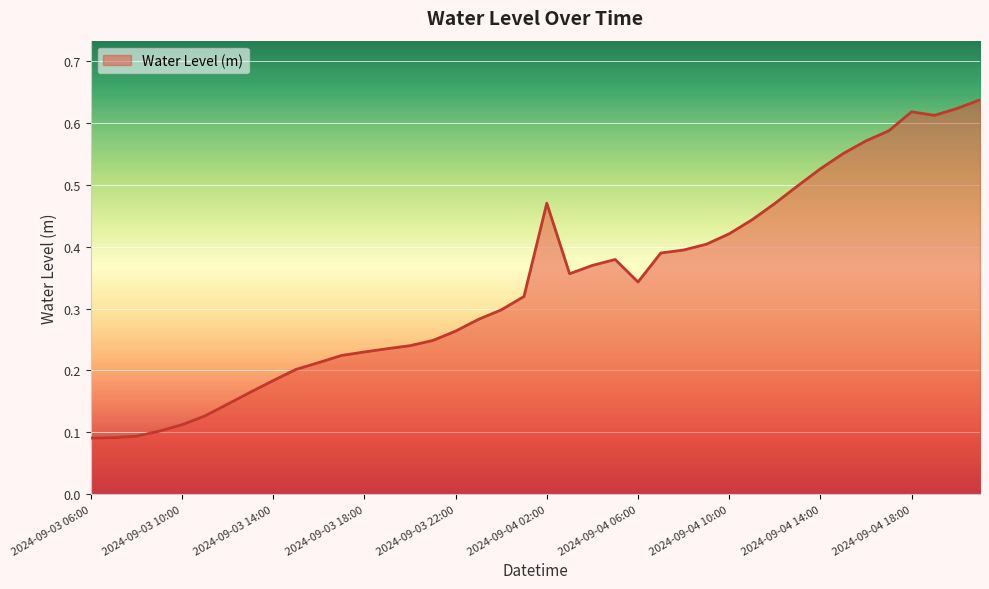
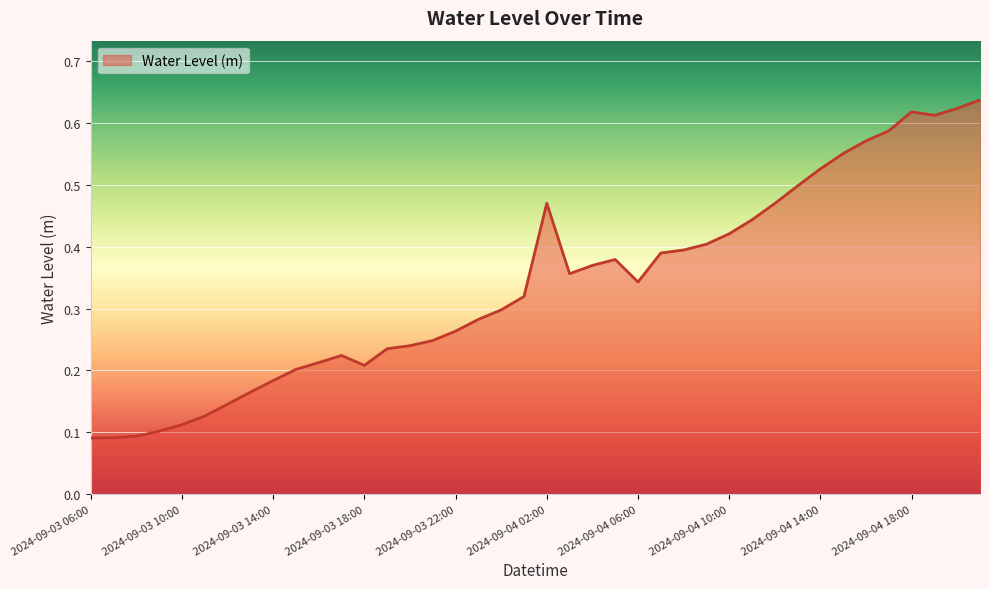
  {
    "2024-09-03 06:00": 0.09,
    "2024-09-03 10:00": 0.11,
    "2024-09-03 14:00": 0.18,
-   "2024-09-03 18:00": 0.23,
+   "2024-09-03 18:00": 0.21,
    "2024-09-03 22:00": 0.26,
    "2024-09-04 02:00": 0.47,
    "2024-09-04 06:00": 0.34,
    "2024-09-04 10:00": 0.42,
    "2024-09-04 14:00": 0.53,
    "2024-09-04 18:00": 0.62
  }
